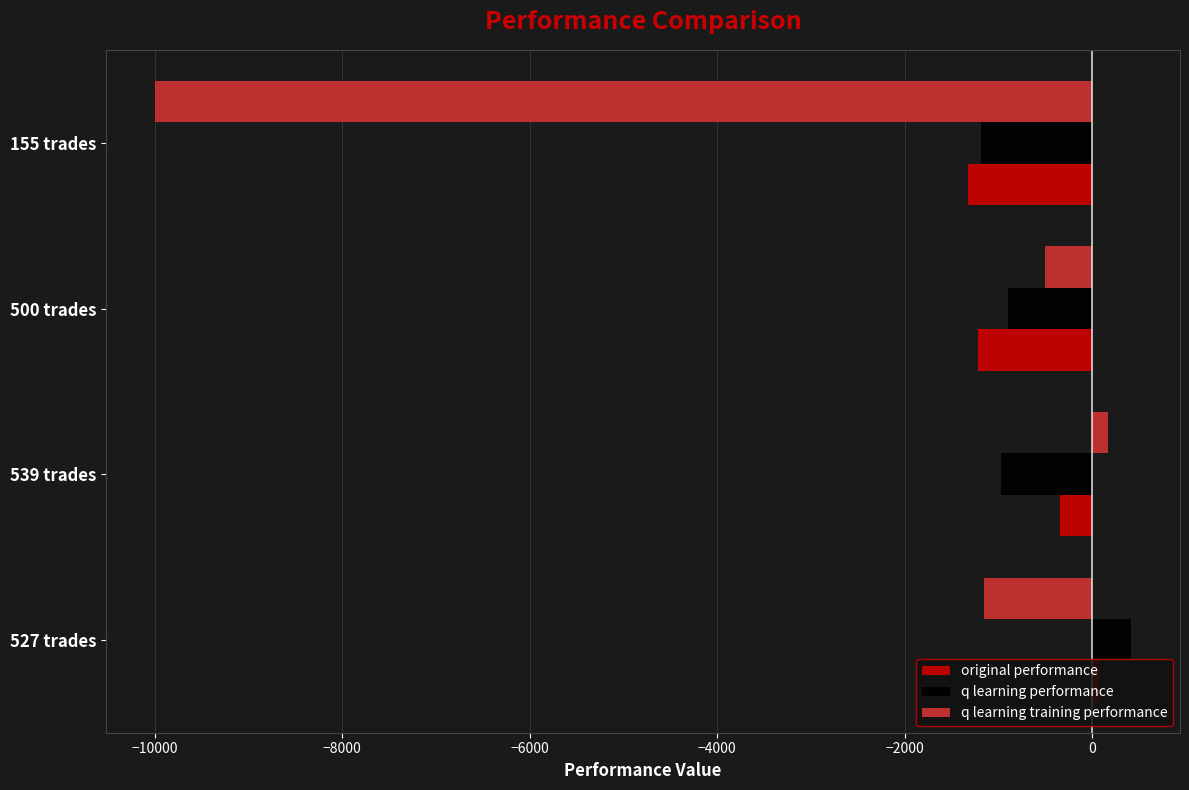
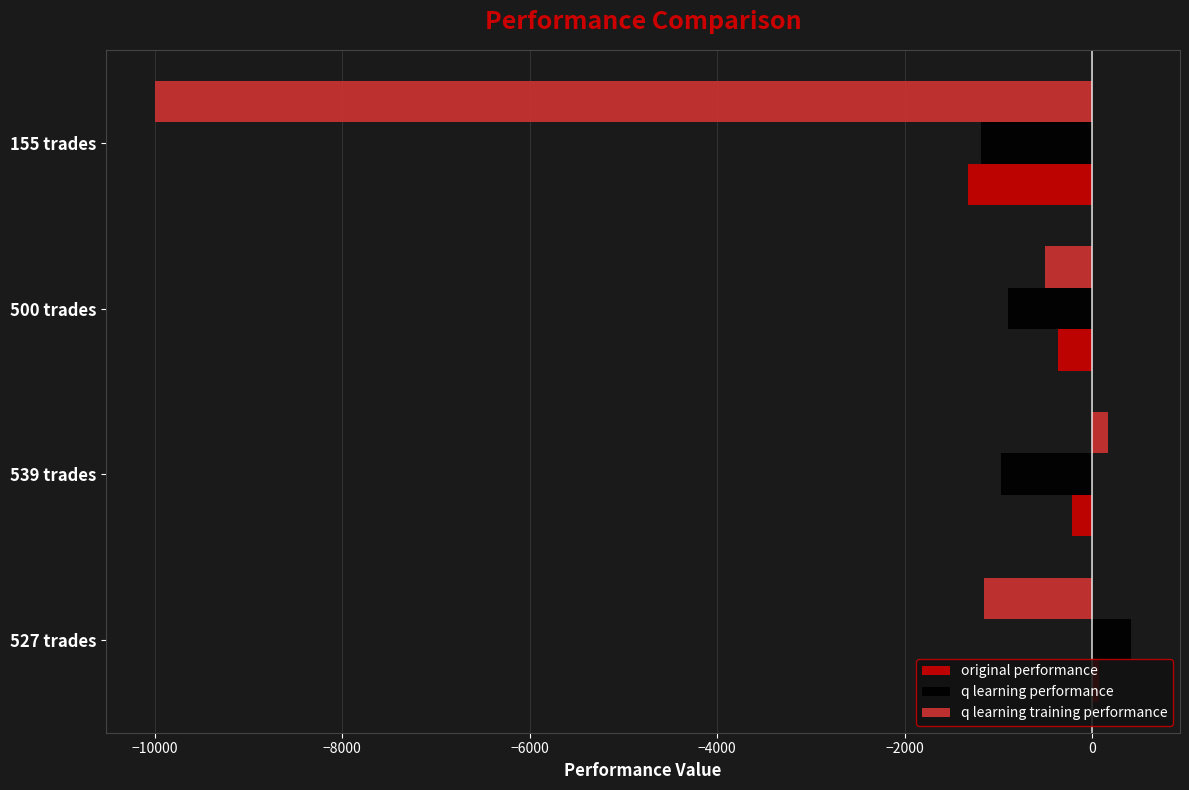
  {
    "original performance": {
      "155 trades": -1300,
-     "500 trades": -1200,
-     "539 trades": -300
+     "500 trades": -400,
+     "539 trades": -200
    },
    "q learning performance": {
      "155 trades": -1200,
      "500 trades": -900,
      "539 trades": -1000,
      "527 trades": 400
    },
    "q learning training performance": {
      "155 trades": -10000,
      "500 trades": -500,
      "539 trades": 200,
      "527 trades": -1200
    }
  }
